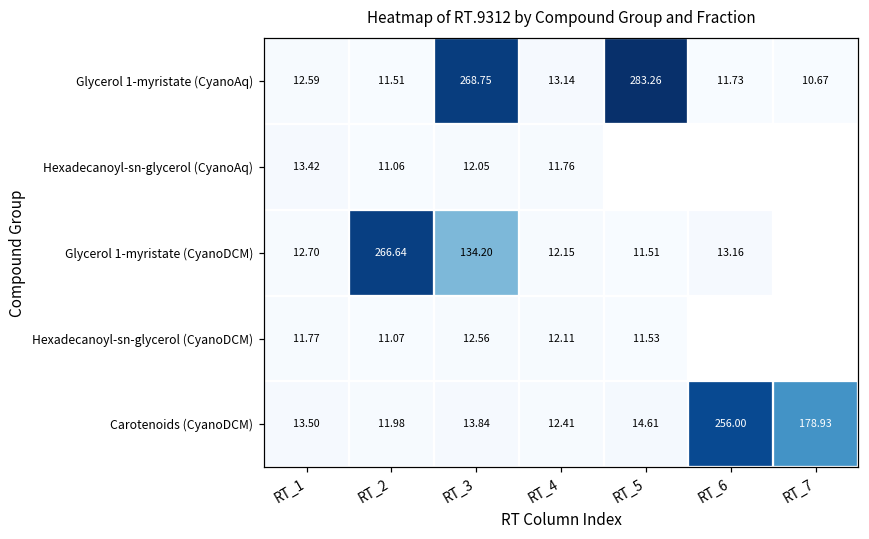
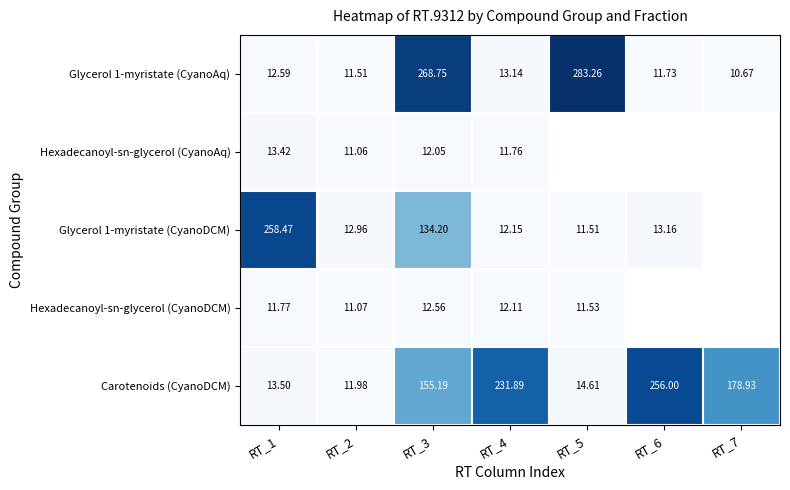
  {
    "Glycerol 1-myristate (CyanoAq)": {
      "RT_1": 12.59,
      "RT_2": 11.51,
      "RT_3": 268.75,
      "RT_4": 13.14,
      "RT_5": 283.26,
      "RT_6": 11.73,
      "RT_7": 10.67
    },
    "Hexadecanoyl-sn-glycerol (CyanoAq)": {
      "RT_1": 13.42,
      "RT_2": 11.06,
      "RT_3": 12.05,
      "RT_4": 11.76
    },
    "Glycerol 1-myristate (CyanoDCM)": {
-     "RT_1": 12.70,
-     "RT_2": 266.64,
+     "RT_1": 258.47,
+     "RT_2": 12.96,
      "RT_3": 134.20,
      "RT_4": 12.15,
      "RT_5": 11.51,
      "RT_6": 13.16
    },
    "Hexadecanoyl-sn-glycerol (CyanoDCM)": {
      "RT_1": 11.77,
      "RT_2": 11.07,
      "RT_3": 12.56,
      "RT_4": 12.11,
      "RT_5": 11.53
    },
    "Carotenoids (CyanoDCM)": {
      "RT_1": 13.50,
      "RT_2": 11.98,
-     "RT_3": 13.84,
-     "RT_4": 12.41,
+     "RT_3": 155.19,
+     "RT_4": 231.89,
      "RT_5": 14.61,
      "RT_6": 256.00,
      "RT_7": 178.93
    }
  }
